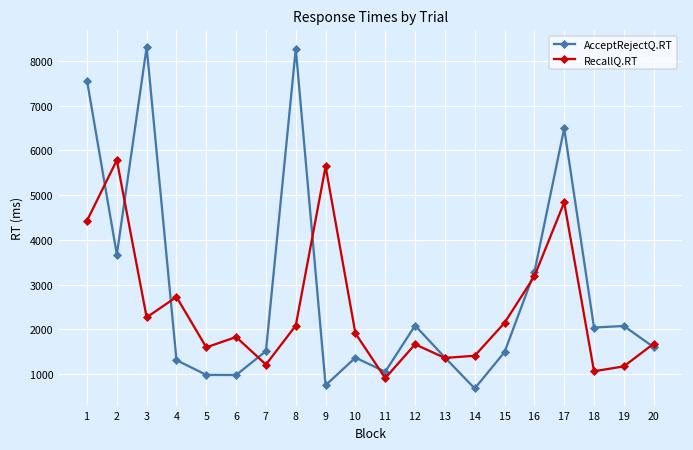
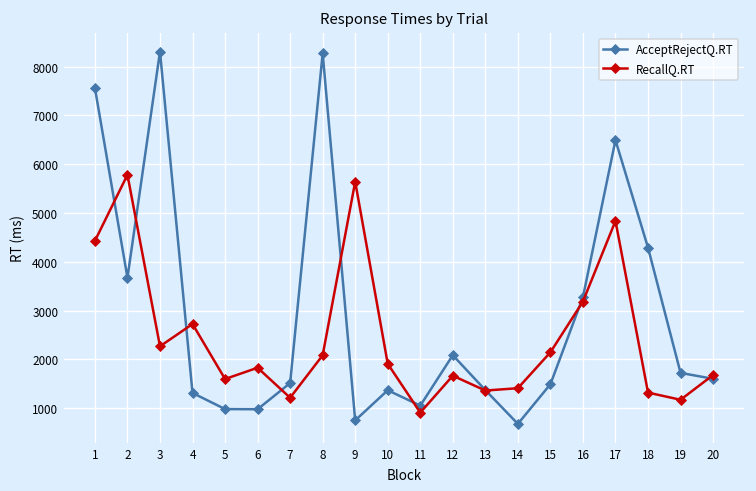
  {
    "AcceptRejectQ.RT": {
      "1": 7600,
      "2": 3700,
      "3": 8300,
      "4": 1300,
      "5": 1000,
      "6": 1000,
      "7": 1500,
      "8": 8300,
      "9": 800,
      "10": 1400,
      "11": 1100,
      "12": 2100,
      "14": 700,
      "15": 1500,
      "16": 3300,
      "17": 6500,
-     "18": 2000,
-     "19": 2100,
+     "18": 4300,
+     "19": 1700,
      "20": 1600
    },
    "RecallQ.RT": {
      "1": 4400,
      "2": 5800,
      "3": 2300,
      "4": 2700,
      "5": 1600,
      "6": 1800,
      "7": 1200,
      "8": 2100,
      "9": 5600,
      "10": 1900,
      "11": 900,
      "12": 1700,
      "14": 1400,
      "15": 2100,
      "16": 3200,
      "17": 4800,
-     "18": 1100,
+     "18": 1300,
      "19": 1200,
      "20": 1700
    }
  }
